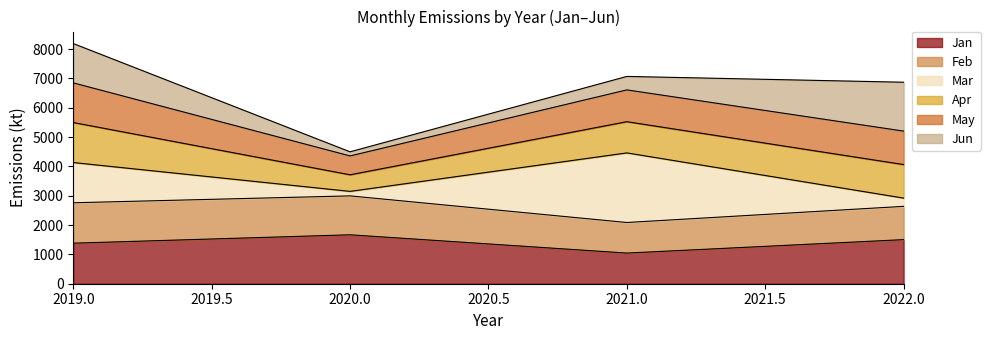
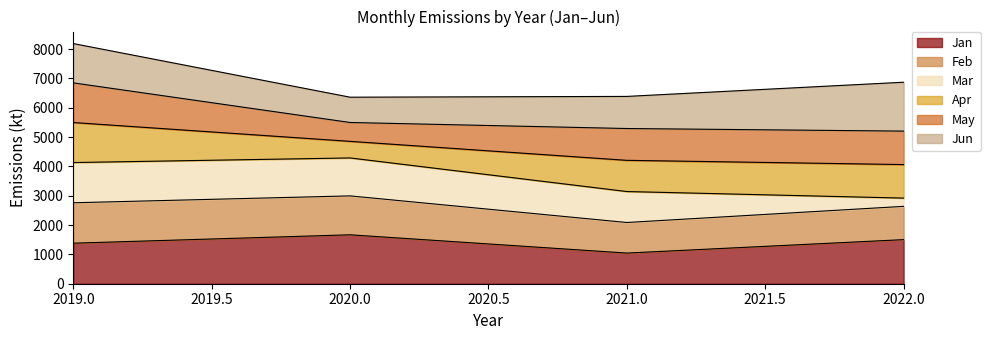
  {
    "Jan": {
      "2019.0": 1400,
      "2020.0": 1700,
      "2021.0": 1000,
      "2022.0": 1500
    },
    "Mar": {
      "2019.0": 1400,
-     "2020.0": 200,
-     "2021.0": 2400,
+     "2020.0": 1300,
+     "2021.0": 1100,
      "2022.0": 300
    },
    "Jun": {
      "2019.0": 1300,
-     "2020.0": 100,
-     "2021.0": 500,
+     "2020.0": 900,
+     "2021.0": 1100,
      "2022.0": 1700
    }
  }
